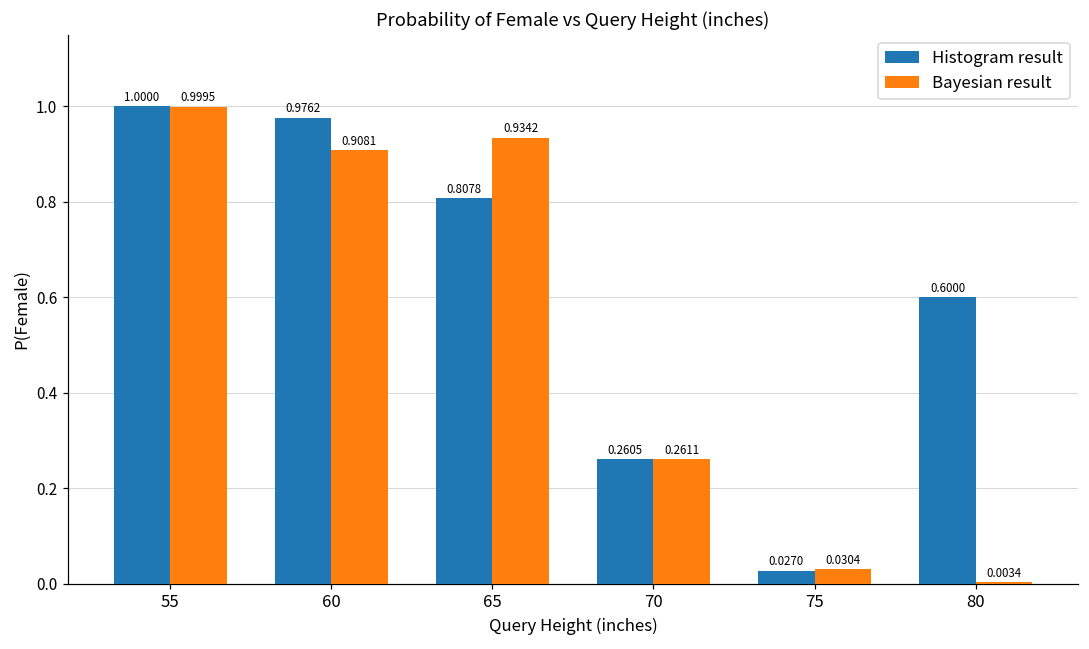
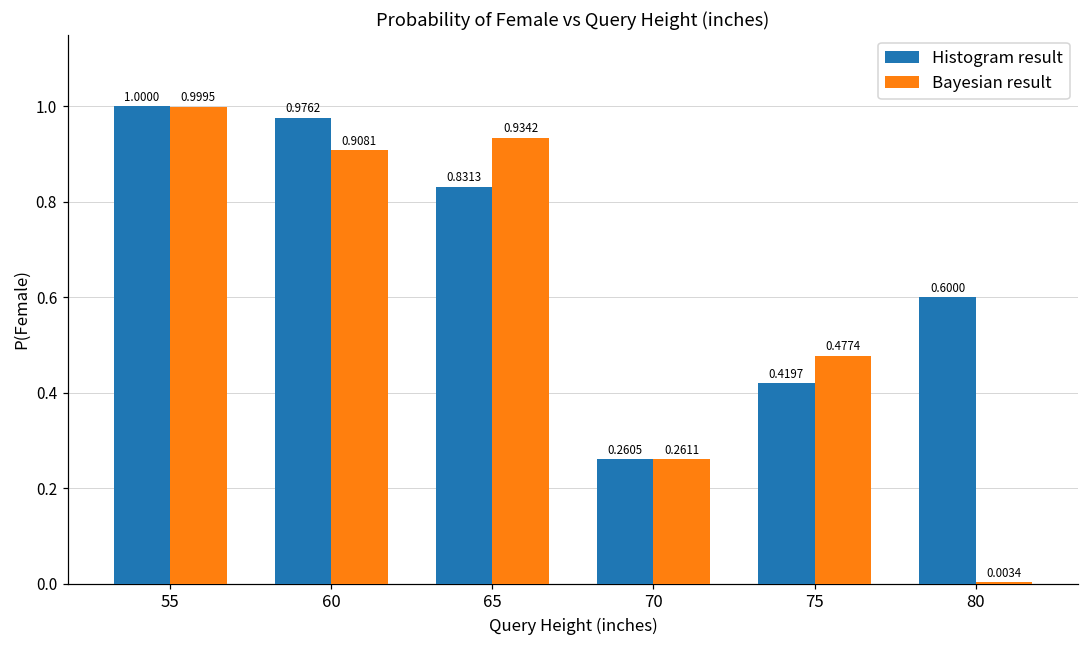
  {
    "Histogram result": {
      "55": 1.0000,
      "60": 0.9762,
-     "65": 0.8078,
+     "65": 0.8313,
      "70": 0.2605,
-     "75": 0.0270,
+     "75": 0.4197,
      "80": 0.6000
    },
    "Bayesian result": {
      "55": 0.9995,
      "60": 0.9081,
      "65": 0.9342,
      "70": 0.2611,
-     "75": 0.0304,
+     "75": 0.4774,
      "80": 0.0034
    }
  }
